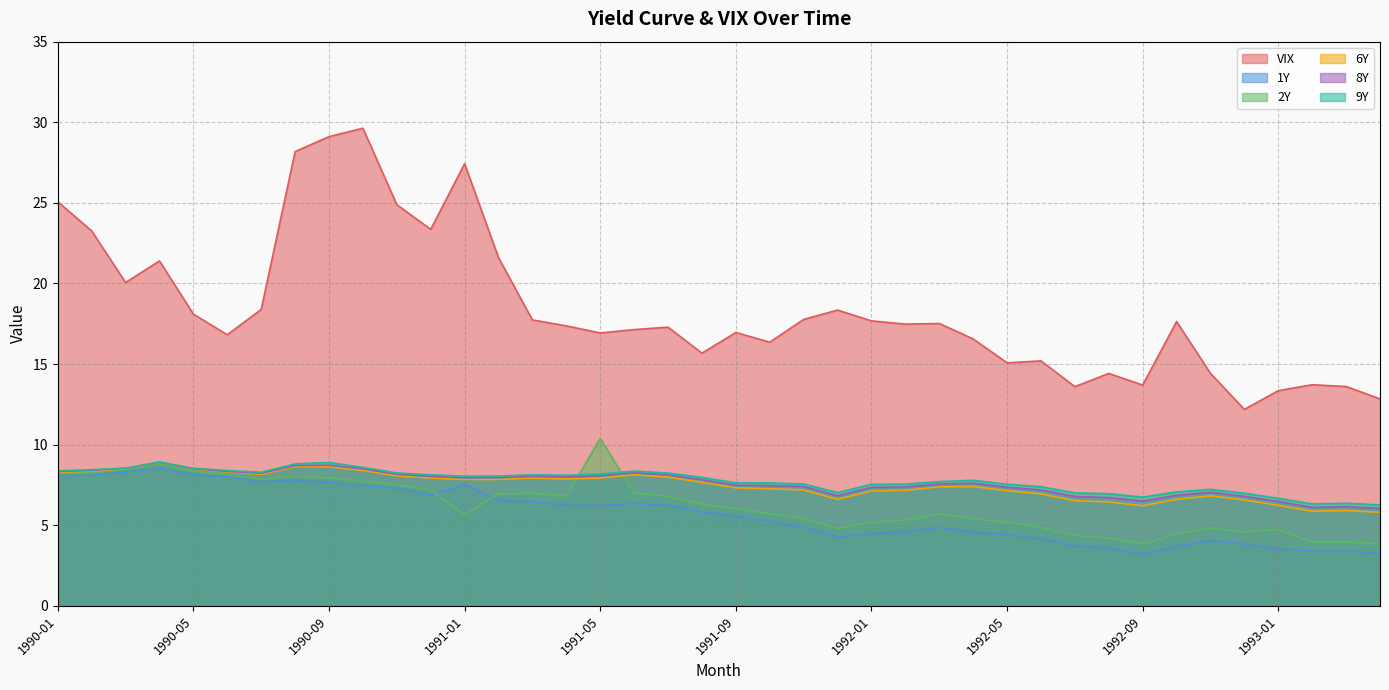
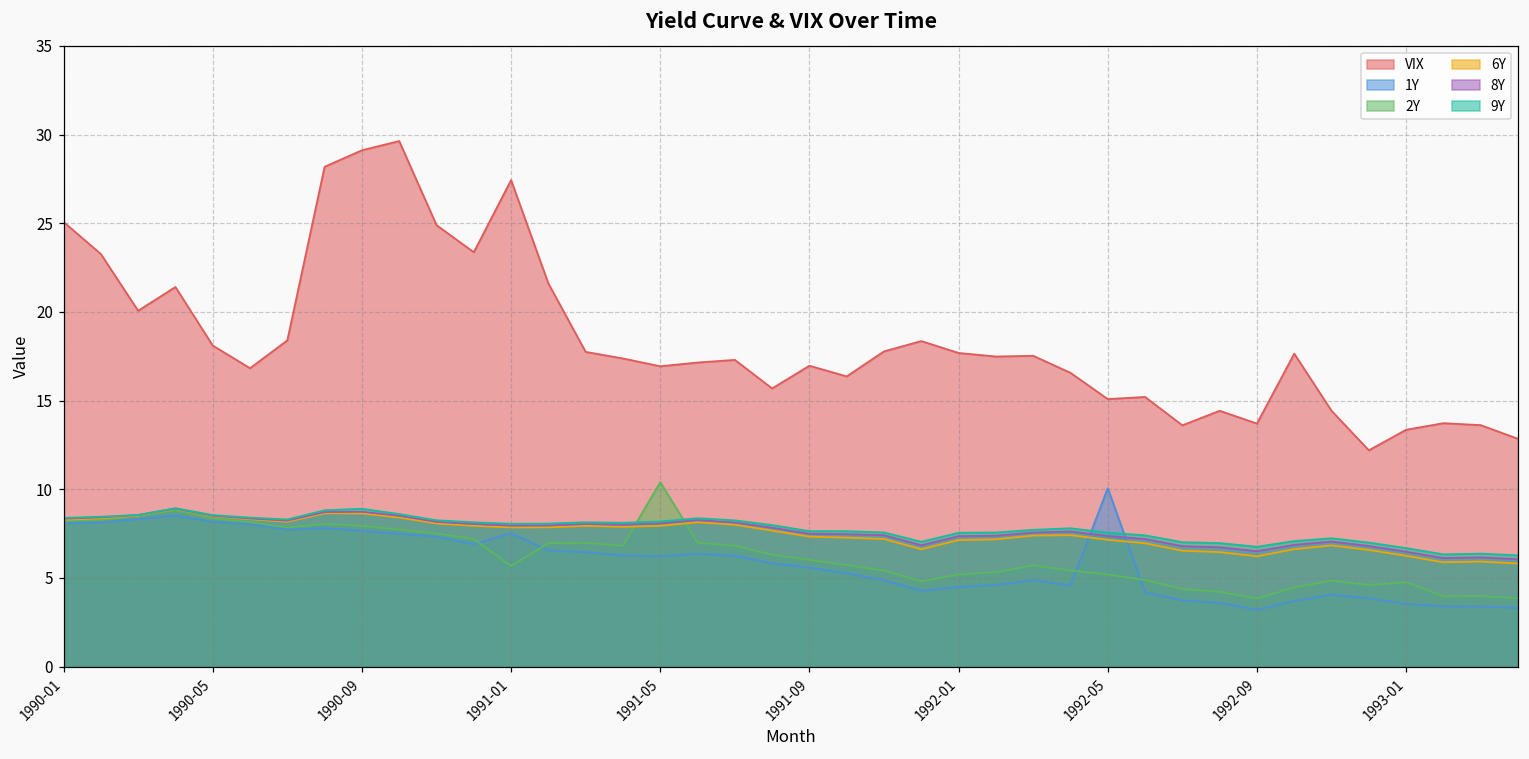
  {
    "VIX": {
      "1990-01": 25.1,
      "1990-05": 18.1,
      "1990-09": 29.1,
      "1991-01": 27.4,
      "1991-05": 16.9,
      "1991-09": 17.0,
      "1992-01": 17.7,
      "1992-05": 15.1,
      "1992-09": 13.7,
      "1993-01": 13.4
    },
    "1Y": {
      "1990-05": 8.2,
      "1990-09": 7.7,
      "1991-01": 7.5,
      "1991-05": 6.2,
      "1991-09": 5.6,
      "1992-01": 4.5,
-     "1992-05": 4.4,
+     "1992-05": 10.1,
      "1992-09": 3.2,
      "1993-01": 3.5
    },
    "2Y": {
      "1990-09": 7.9,
      "1991-01": 5.7,
      "1991-05": 10.4,
      "1991-09": 6.0,
      "1992-01": 5.2,
      "1992-05": 5.2,
      "1992-09": 3.8,
      "1993-01": 4.7
    },
    "6Y": {
      "1991-09": 7.3,
      "1992-01": 7.1,
      "1992-05": 7.1,
      "1992-09": 6.2,
      "1993-01": 6.2
    },
    "8Y": {
      "1992-01": 7.3,
      "1992-05": 7.4,
      "1992-09": 6.5,
      "1993-01": 6.5
    },
    "9Y": {
      "1990-09": 8.9,
      "1992-01": 7.5,
      "1992-05": 7.5,
      "1992-09": 6.8,
      "1993-01": 6.7
    }
  }
